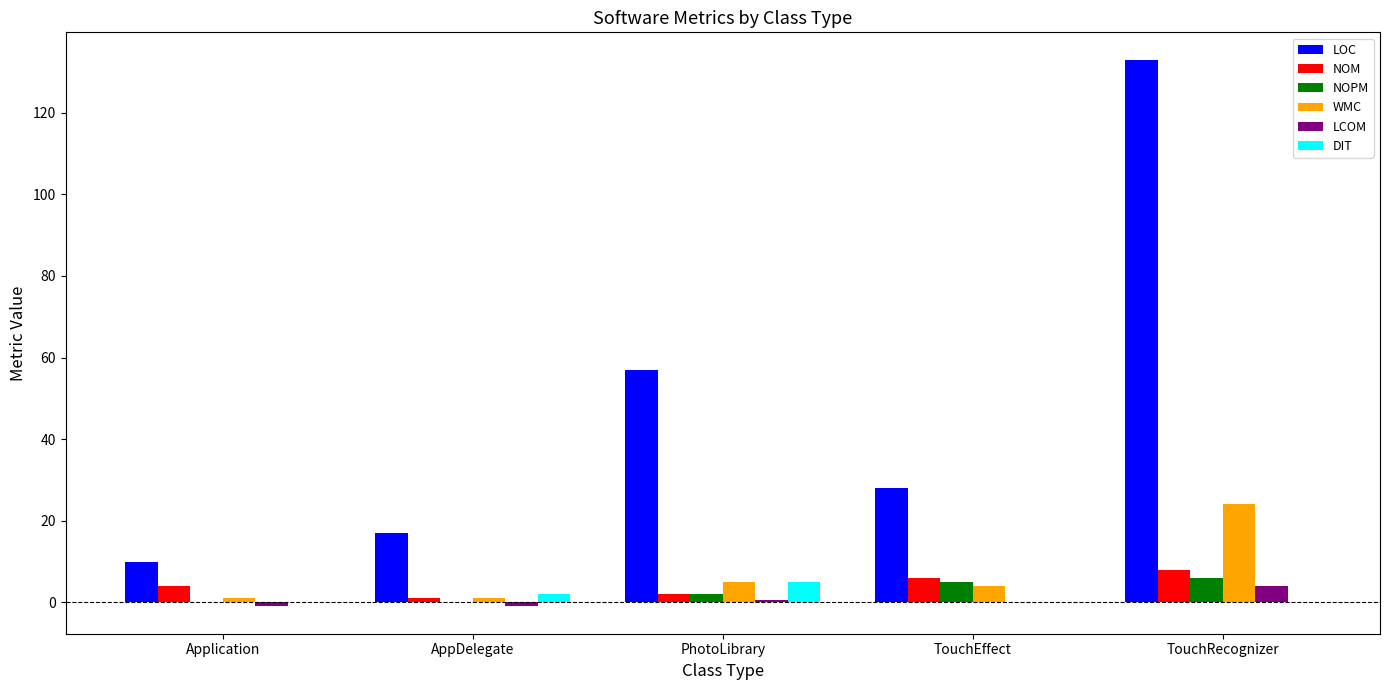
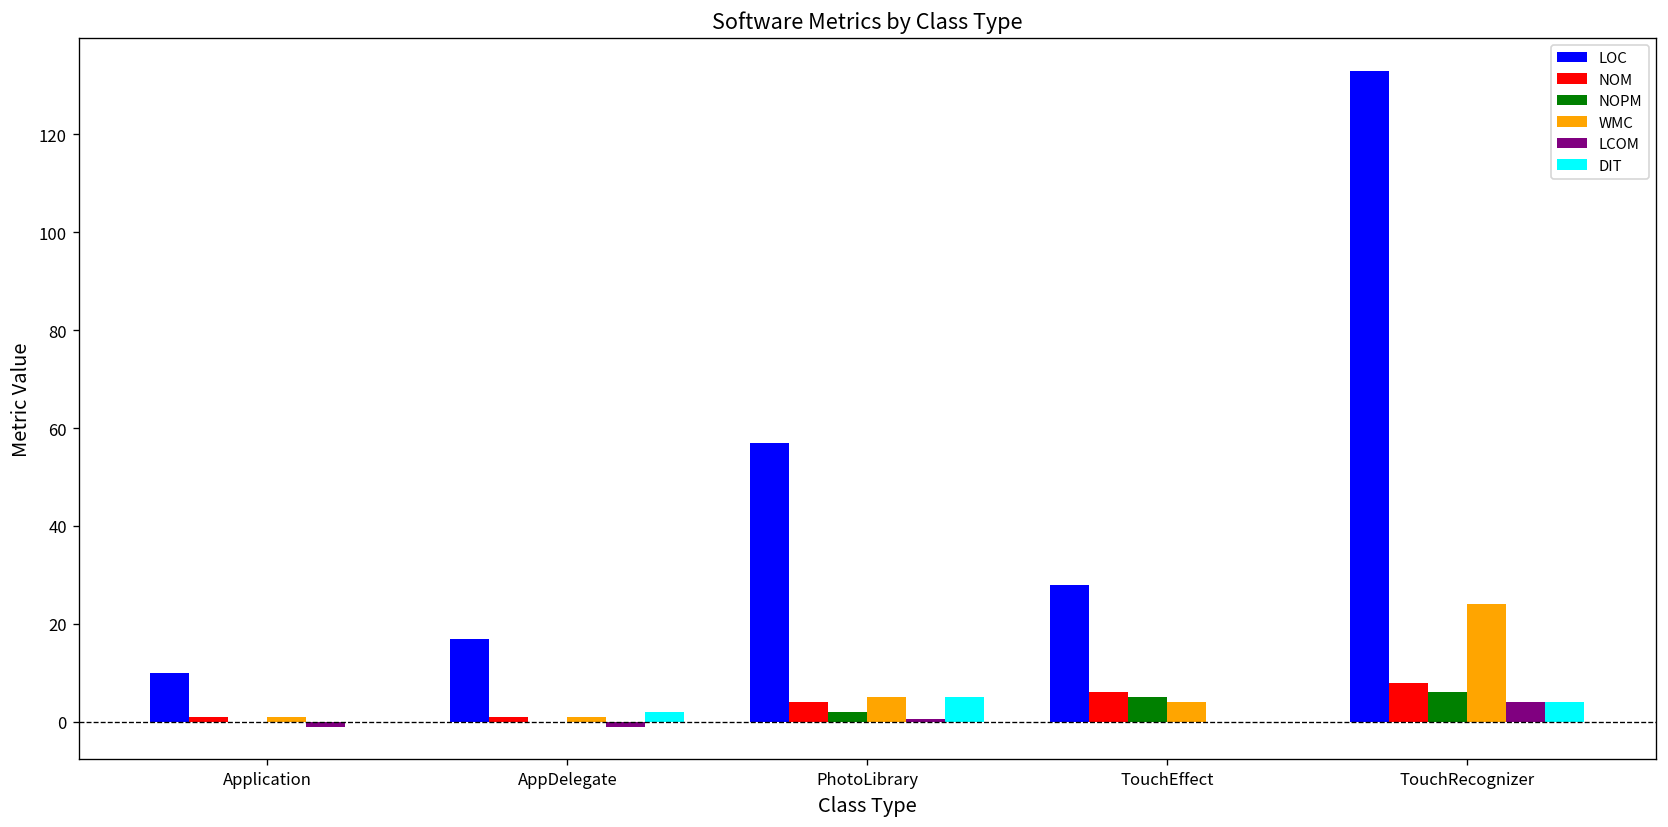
  {
    "LOC": {
      "Application": 10,
      "AppDelegate": 17,
      "PhotoLibrary": 57,
      "TouchEffect": 28,
      "TouchRecognizer": 133
    },
    "NOM": {
-     "Application": 4,
+     "Application": 1,
      "AppDelegate": 1,
-     "PhotoLibrary": 2,
+     "PhotoLibrary": 4,
      "TouchEffect": 6,
      "TouchRecognizer": 8
    },
    "NOPM": {
      "Application": 0,
      "AppDelegate": 0,
      "PhotoLibrary": 2,
      "TouchEffect": 5,
      "TouchRecognizer": 6
    },
    "WMC": {
      "Application": 1,
      "AppDelegate": 1,
      "PhotoLibrary": 5,
      "TouchEffect": 4,
      "TouchRecognizer": 24
    },
    "LCOM": {
      "Application": -1,
      "AppDelegate": -1,
      "TouchEffect": 0,
      "TouchRecognizer": 4
    },
    "DIT": {
      "Application": 0,
      "AppDelegate": 2,
      "PhotoLibrary": 5,
      "TouchEffect": 0,
-     "TouchRecognizer": 0
+     "TouchRecognizer": 4
    }
  }
